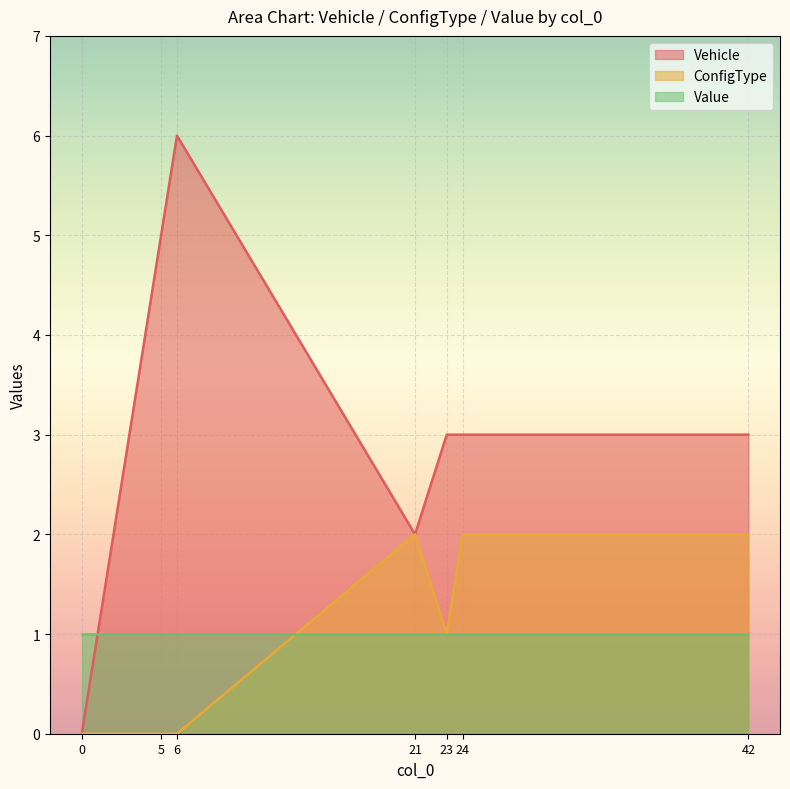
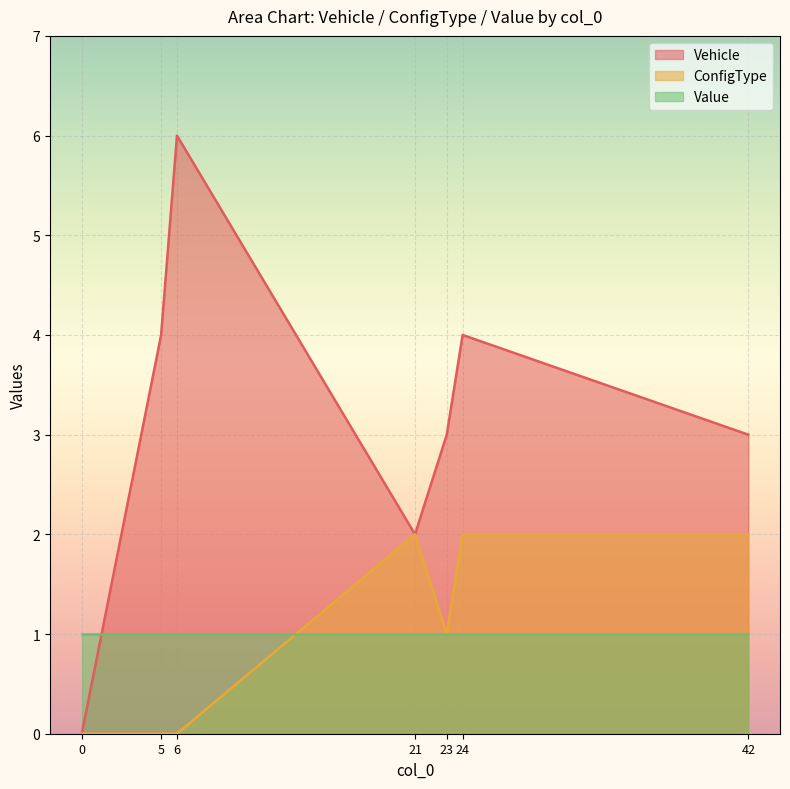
  {
    "Vehicle": {
-     "5": 5,
+     "5": 4,
      "6": 6,
      "23": 3,
-     "24": 3,
+     "24": 4,
      "42": 3
    },
    "ConfigType": {
      "5": 0,
      "6": 0,
      "24": 2,
      "42": 2
    },
    "Value": {
      "0": 1,
      "5": 1,
      "6": 1,
      "21": 1,
      "24": 1,
      "42": 1
    }
  }
